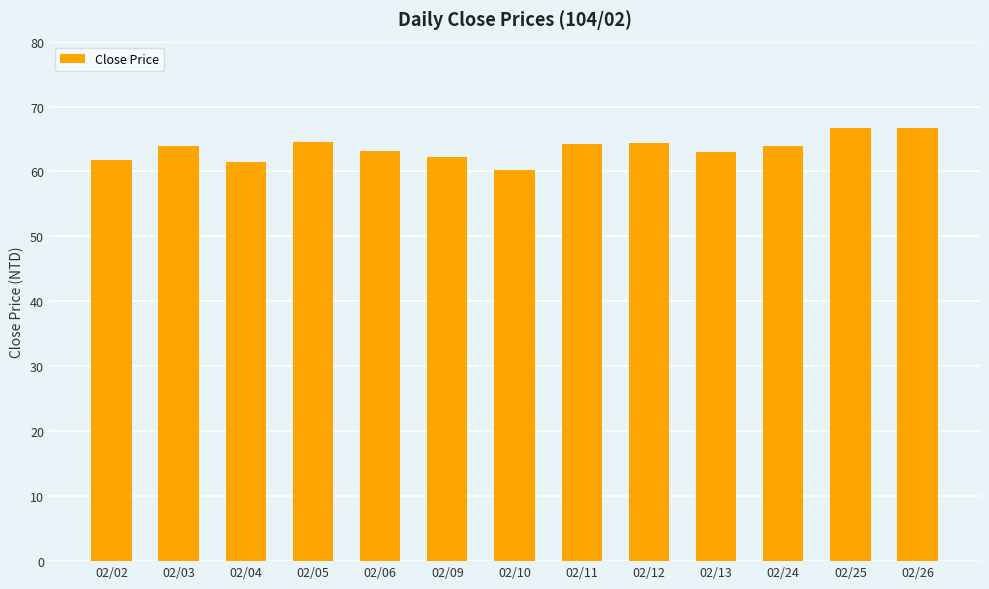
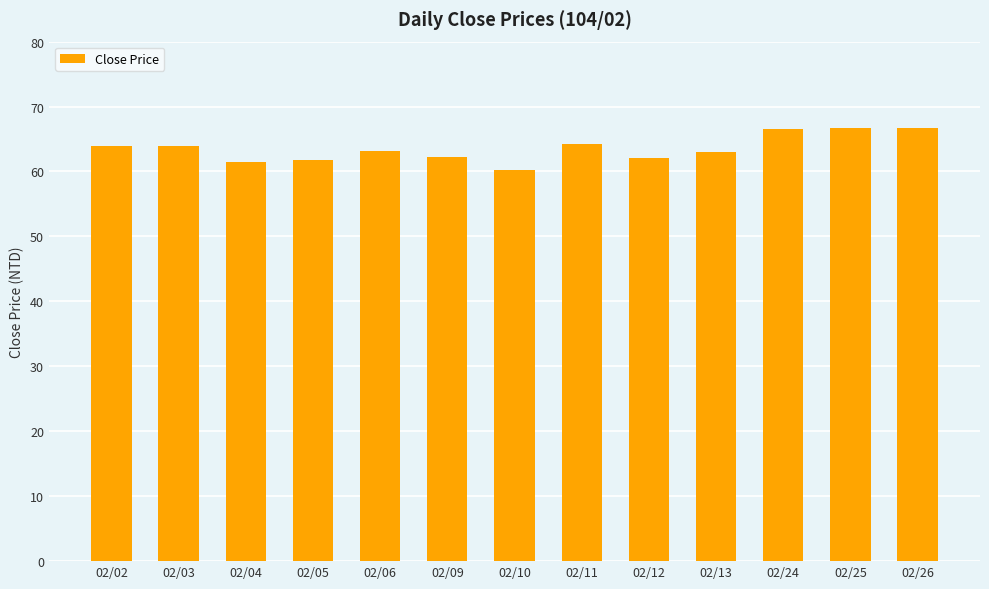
  {
-   "02/02": 62,
+   "02/02": 64,
    "02/03": 64,
    "02/04": 62,
-   "02/05": 65,
+   "02/05": 62,
    "02/06": 63,
    "02/09": 62,
    "02/10": 60,
    "02/11": 64,
-   "02/12": 64,
+   "02/12": 62,
    "02/13": 63,
-   "02/24": 64,
+   "02/24": 67,
    "02/25": 67,
    "02/26": 67
  }
